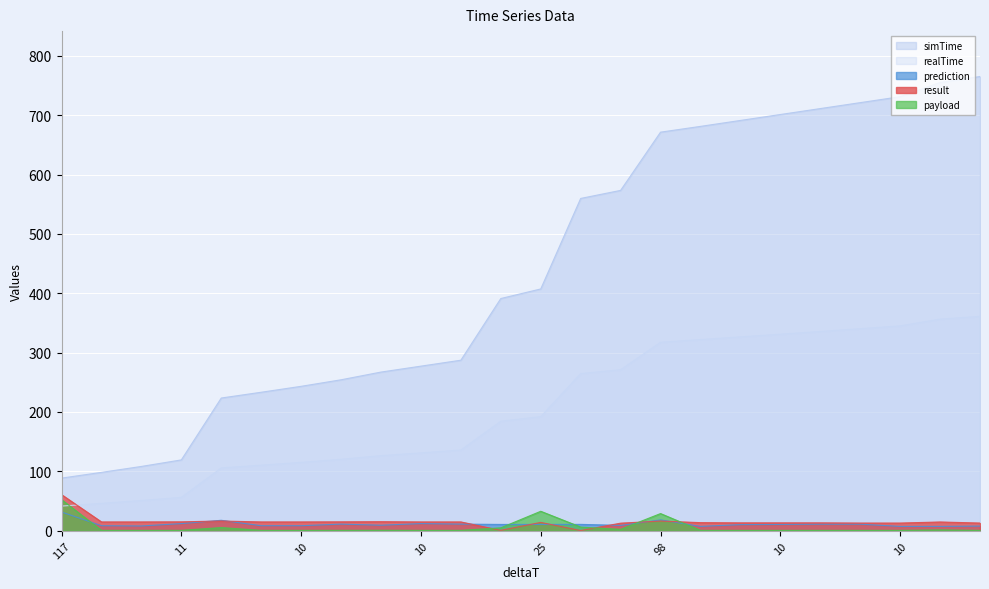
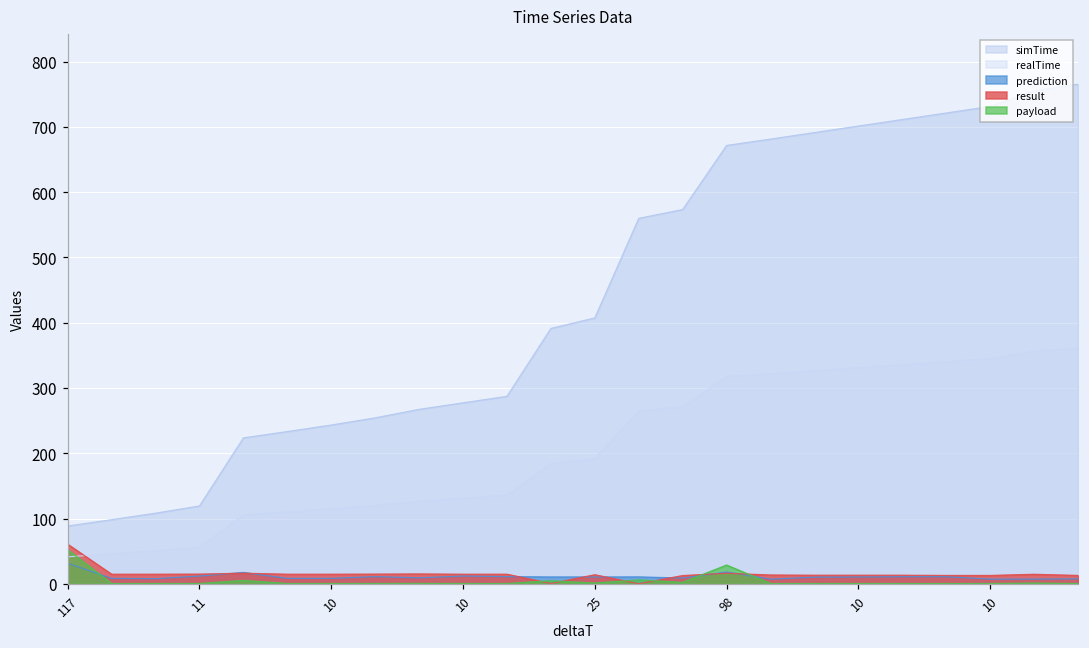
  {
    "prediction": {
      "117": 30
    },
    "result": {
      "117": 60
    },
    "payload": {
      "117": 50,
-     "25": 30,
+     "25": 0,
      "98": 30
    }
  }
